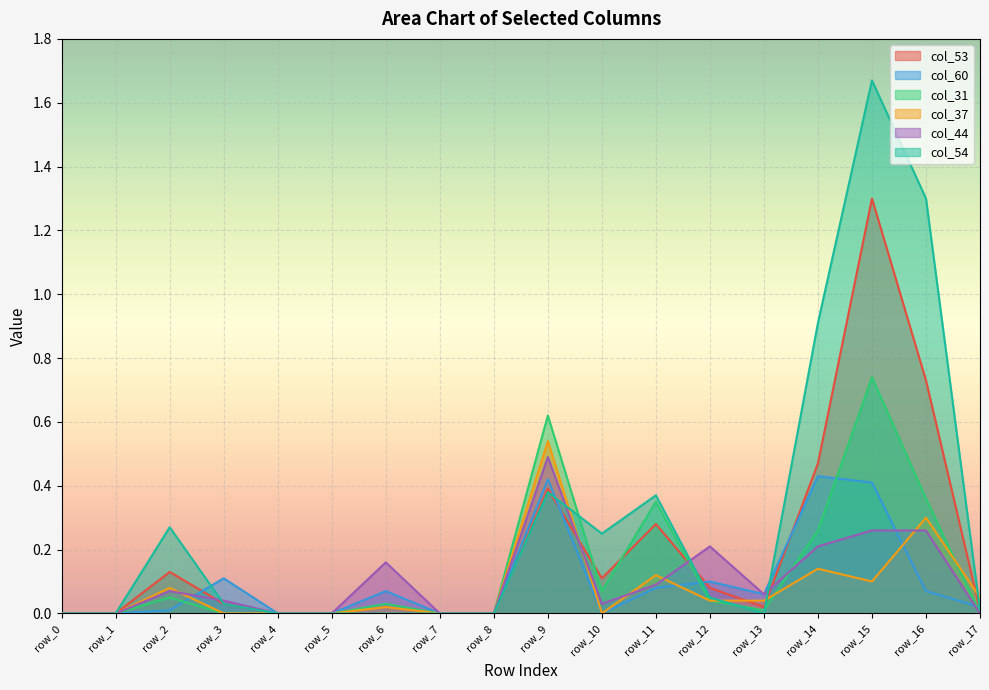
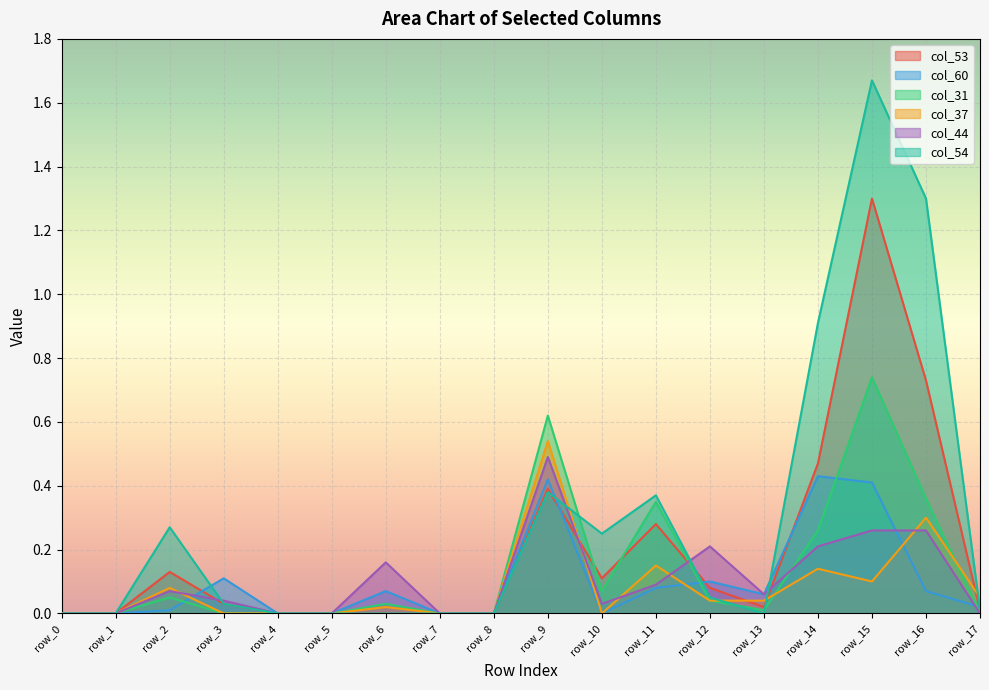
  {
    "col_53": {
      "row_2": 0.13,
      "row_9": 0.39,
      "row_10": 0.11,
      "row_11": 0.28,
      "row_12": 0.08,
      "row_13": 0.02,
      "row_14": 0.47,
      "row_15": 1.30,
      "row_16": 0.73
    },
    "col_37": {
      "row_2": 0.08,
      "row_6": 0.02,
      "row_9": 0.54,
-     "row_11": 0.12,
+     "row_11": 0.15,
      "row_13": 0.04,
      "row_14": 0.14,
      "row_15": 0.10,
      "row_16": 0.30,
      "row_17": 0.05
    },
    "col_44": {
      "row_2": 0.07,
      "row_3": 0.04,
      "row_6": 0.16,
      "row_9": 0.49,
      "row_10": 0.03,
      "row_11": 0.09,
      "row_12": 0.21,
      "row_14": 0.21,
      "row_15": 0.26,
      "row_16": 0.26
    }
  }
